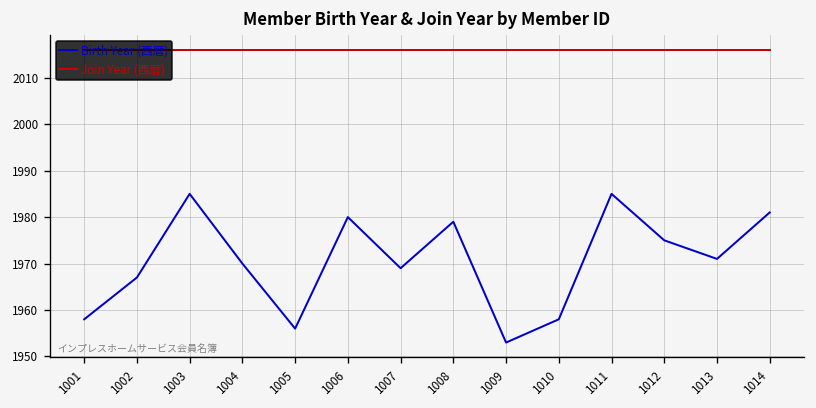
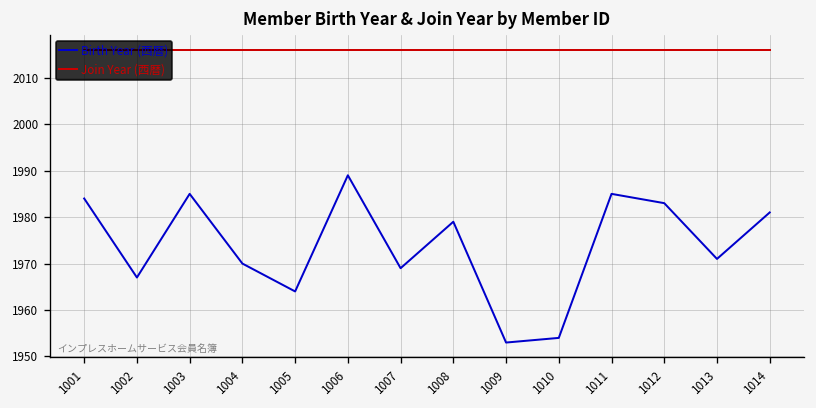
  {
    "Birth Year (西暦)": {
-     "1001": 1958,
+     "1001": 1984,
      "1002": 1967,
      "1003": 1985,
      "1004": 1970,
-     "1005": 1956,
-     "1006": 1980,
+     "1005": 1964,
+     "1006": 1989,
      "1007": 1969,
      "1008": 1979,
      "1009": 1953,
-     "1010": 1958,
+     "1010": 1954,
      "1011": 1985,
-     "1012": 1975,
+     "1012": 1983,
      "1013": 1971,
      "1014": 1981
    },
    "Join Year (西暦)": {
      "1003": 2016,
      "1004": 2016,
      "1005": 2016,
      "1006": 2016,
      "1007": 2016,
      "1008": 2016,
      "1009": 2016,
      "1010": 2016,
      "1011": 2016,
      "1012": 2016,
      "1013": 2016,
      "1014": 2016
    }
  }
